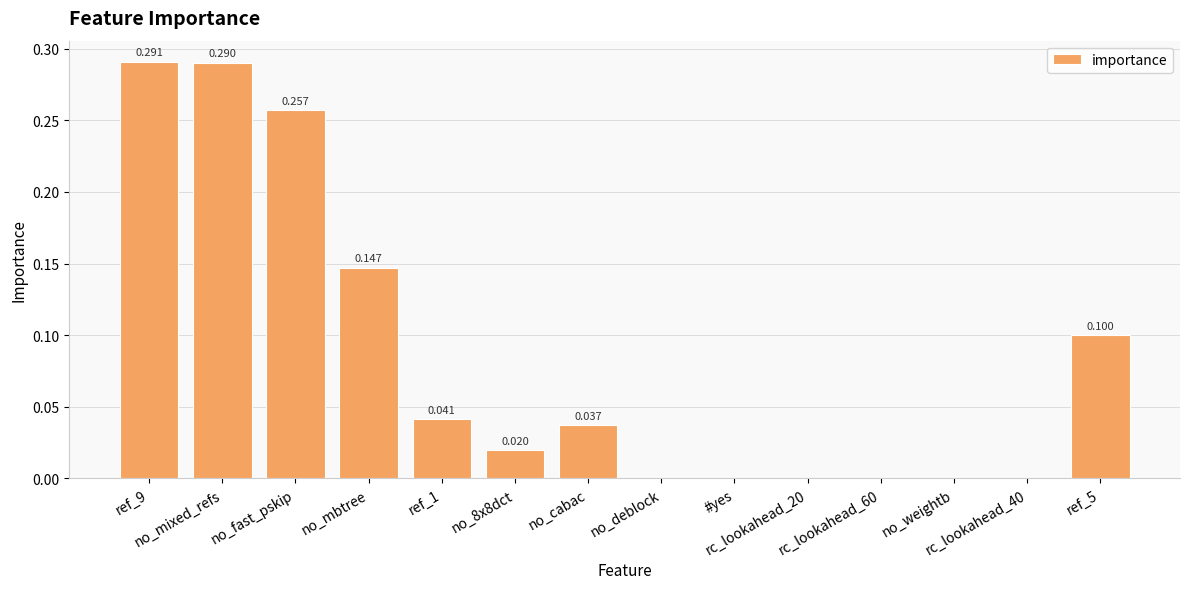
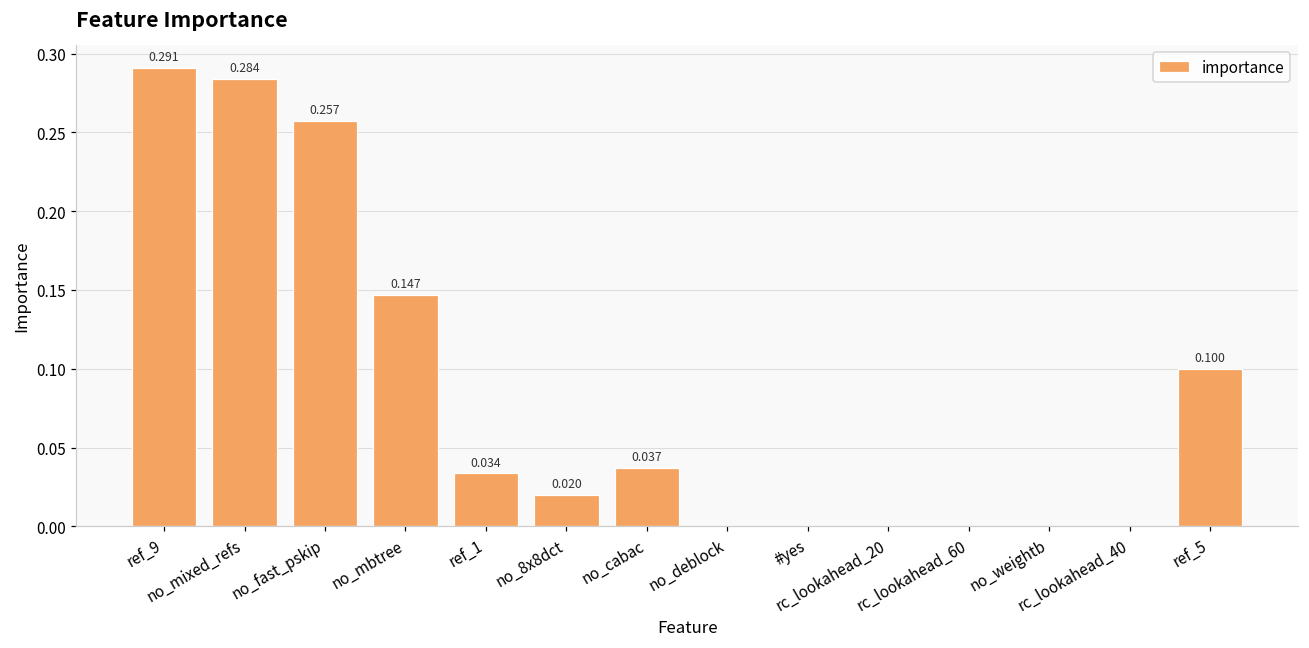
  {
    "ref_9": 0.291,
-   "no_mixed_refs": 0.290,
+   "no_mixed_refs": 0.284,
    "no_fast_pskip": 0.257,
    "no_mbtree": 0.147,
-   "ref_1": 0.041,
+   "ref_1": 0.034,
    "no_8x8dct": 0.020,
    "no_cabac": 0.037,
    "ref_5": 0.100
  }
